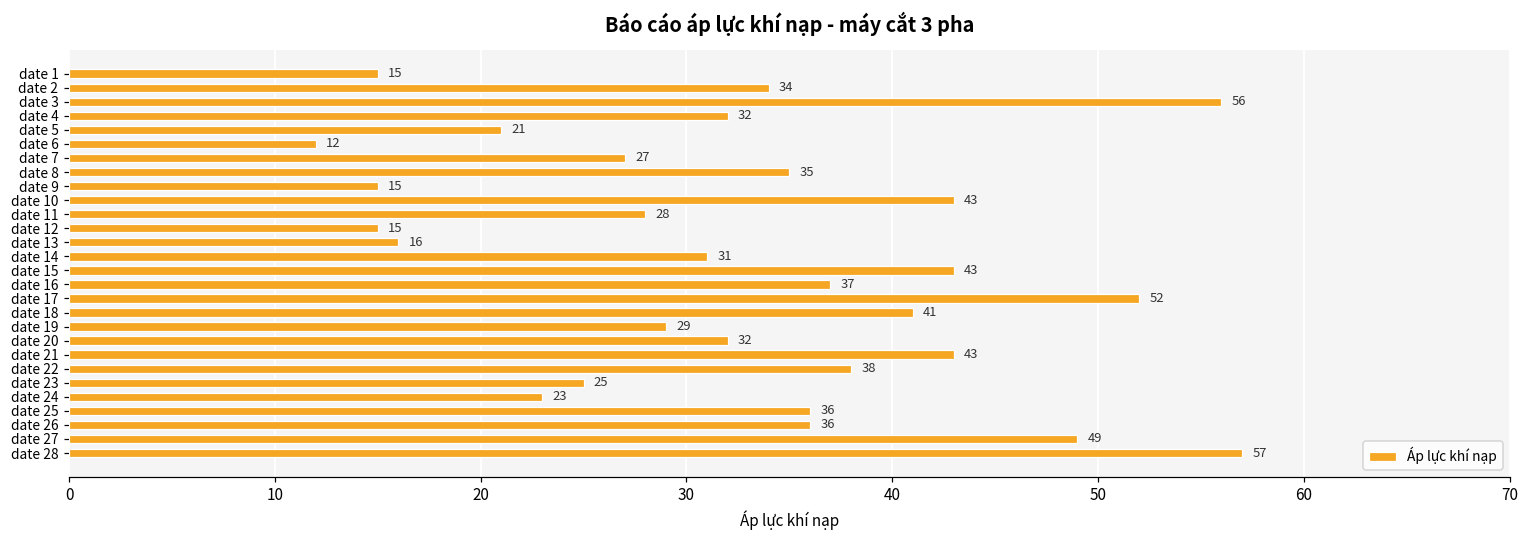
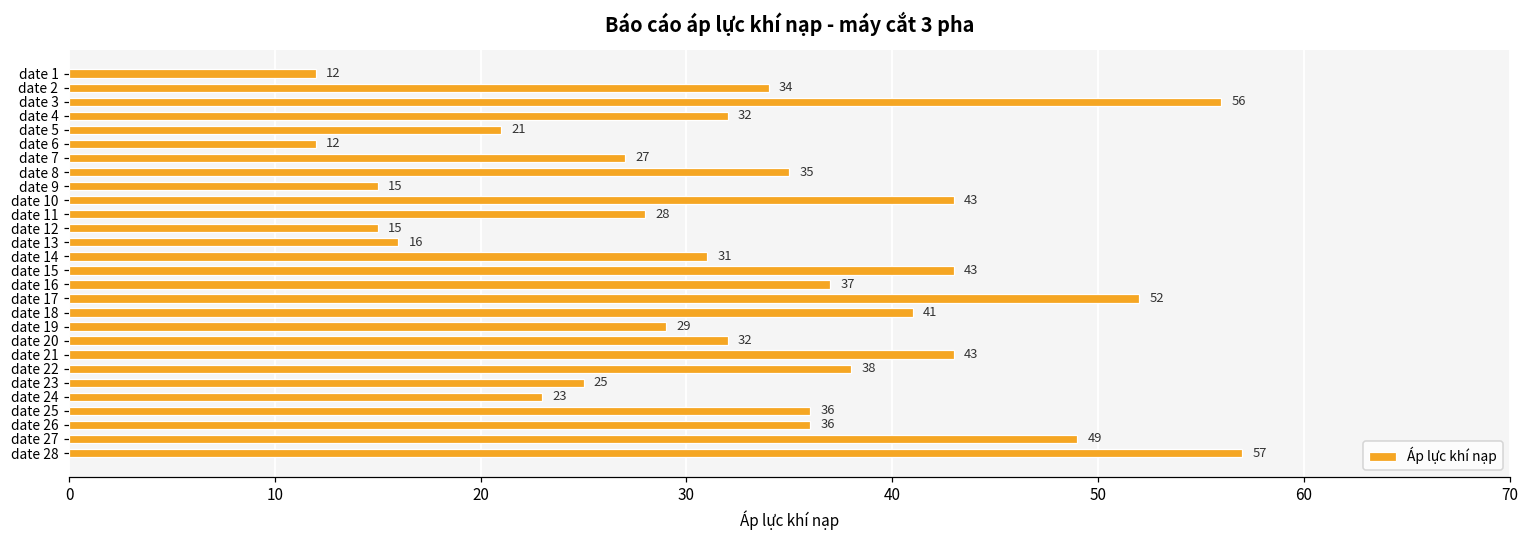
  {
-   "date 1": 15,
+   "date 1": 12,
    "date 2": 34,
    "date 3": 56,
    "date 4": 32,
    "date 5": 21,
    "date 6": 12,
    "date 7": 27,
    "date 8": 35,
    "date 9": 15,
    "date 10": 43,
    "date 11": 28,
    "date 12": 15,
    "date 13": 16,
    "date 14": 31,
    "date 15": 43,
    "date 16": 37,
    "date 17": 52,
    "date 18": 41,
    "date 19": 29,
    "date 20": 32,
    "date 21": 43,
    "date 22": 38,
    "date 23": 25,
    "date 24": 23,
    "date 25": 36,
    "date 26": 36,
    "date 27": 49,
    "date 28": 57
  }
